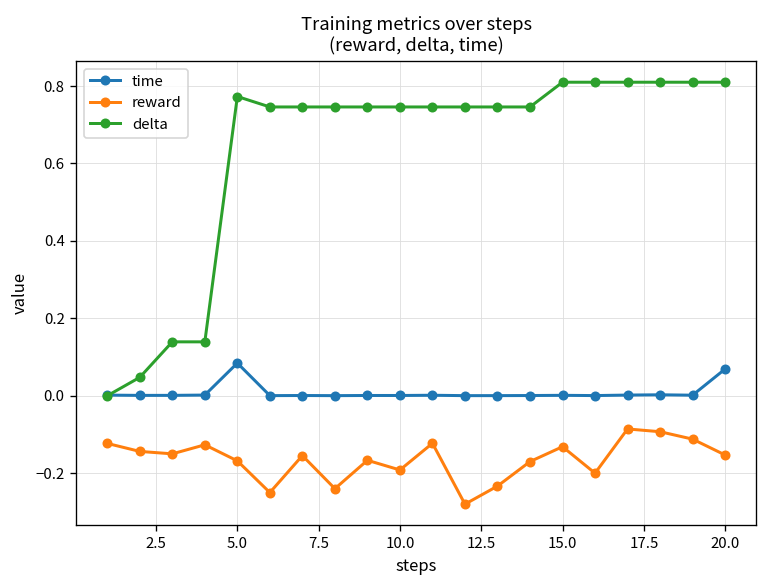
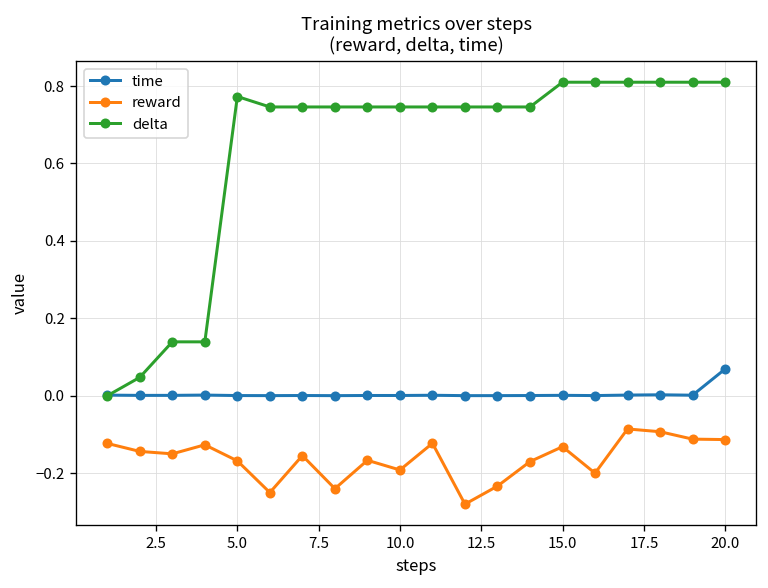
  {
    "time": {
-     "5.0": 0.08,
+     "5.0": 0.00,
      "10.0": 0.00,
      "15.0": 0.00,
      "20.0": 0.07
    },
    "reward": {
      "5.0": -0.17,
      "10.0": -0.19,
      "15.0": -0.13,
-     "20.0": -0.15
+     "20.0": -0.11
    },
    "delta": {
      "5.0": 0.77,
      "10.0": 0.75,
      "15.0": 0.81,
      "20.0": 0.81
    }
  }
